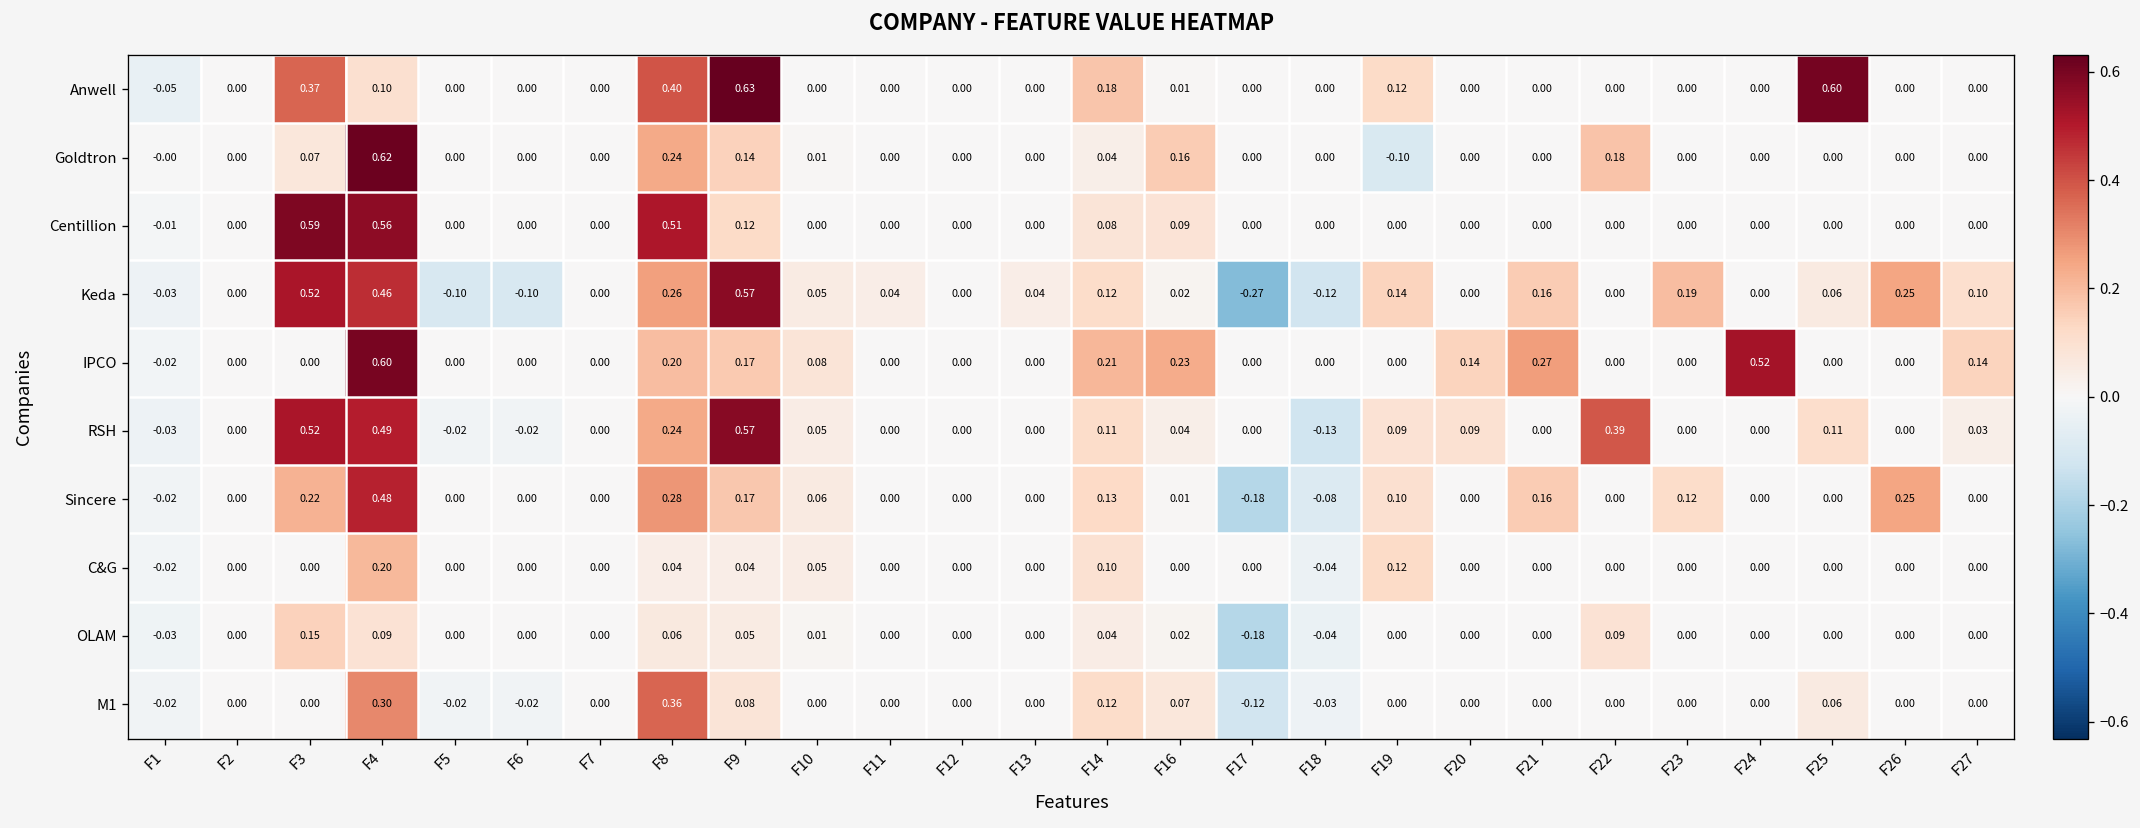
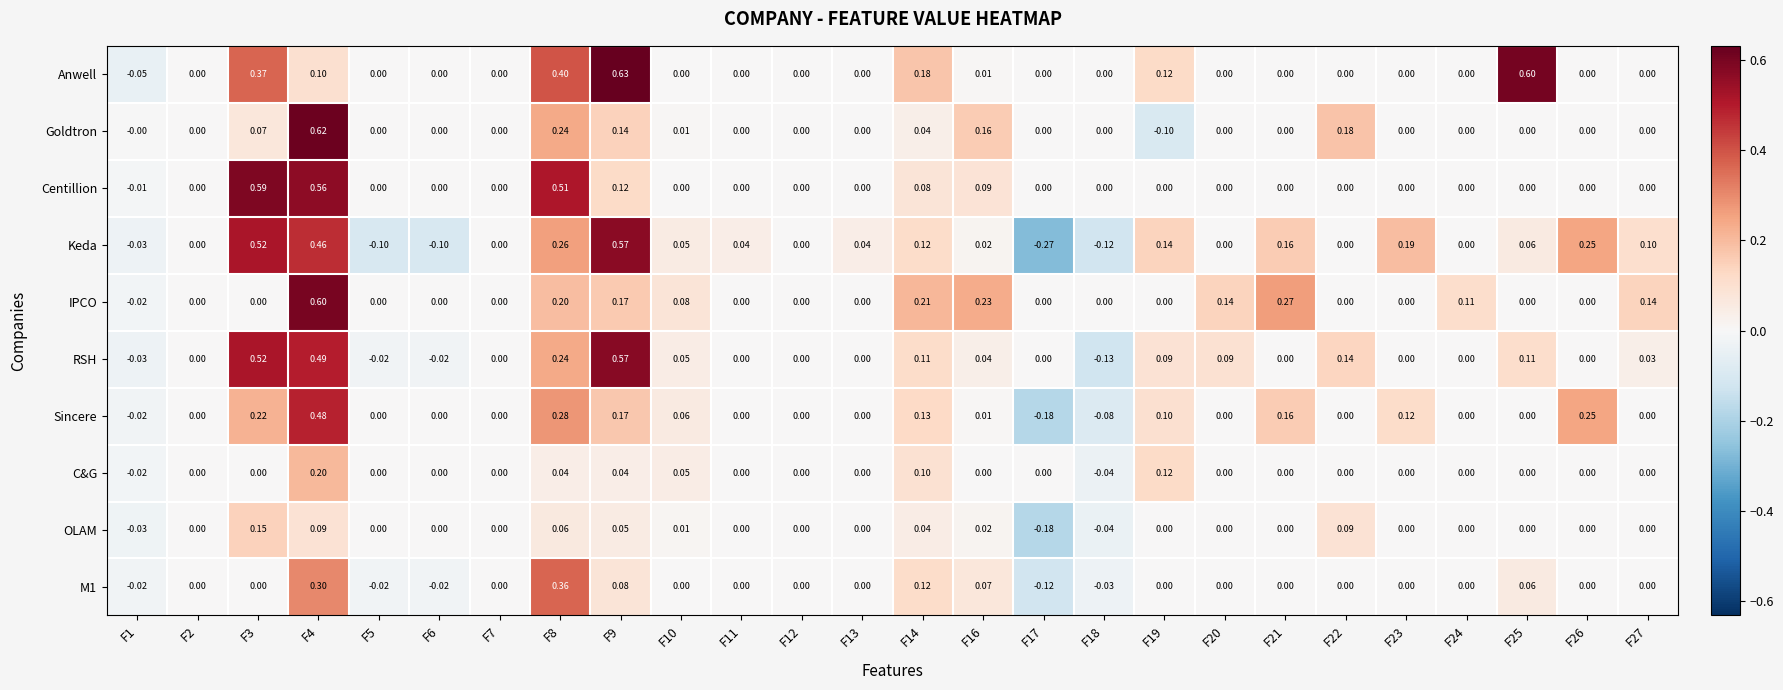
  {
    "IPCO": {
      "F1": -0.02,
      "F2": 0.00,
      "F3": 0.00,
      "F4": 0.60,
      "F5": 0.00,
      "F6": 0.00,
      "F7": 0.00,
      "F8": 0.20,
      "F9": 0.17,
      "F10": 0.08,
      "F11": 0.00,
      "F12": 0.00,
      "F13": 0.00,
      "F14": 0.21,
      "F16": 0.23,
      "F17": 0.00,
      "F18": 0.00,
      "F19": 0.00,
      "F20": 0.14,
      "F21": 0.27,
      "F22": 0.00,
      "F23": 0.00,
-     "F24": 0.52,
+     "F24": 0.11,
      "F25": 0.00,
      "F26": 0.00,
      "F27": 0.14
    },
    "RSH": {
      "F1": -0.03,
      "F2": 0.00,
      "F3": 0.52,
      "F4": 0.49,
      "F5": -0.02,
      "F6": -0.02,
      "F7": 0.00,
      "F8": 0.24,
      "F9": 0.57,
      "F10": 0.05,
      "F11": 0.00,
      "F12": 0.00,
      "F13": 0.00,
      "F14": 0.11,
      "F16": 0.04,
      "F17": 0.00,
      "F18": -0.13,
      "F19": 0.09,
      "F20": 0.09,
      "F21": 0.00,
-     "F22": 0.39,
+     "F22": 0.14,
      "F23": 0.00,
      "F24": 0.00,
      "F25": 0.11,
      "F26": 0.00,
      "F27": 0.03
    }
  }
